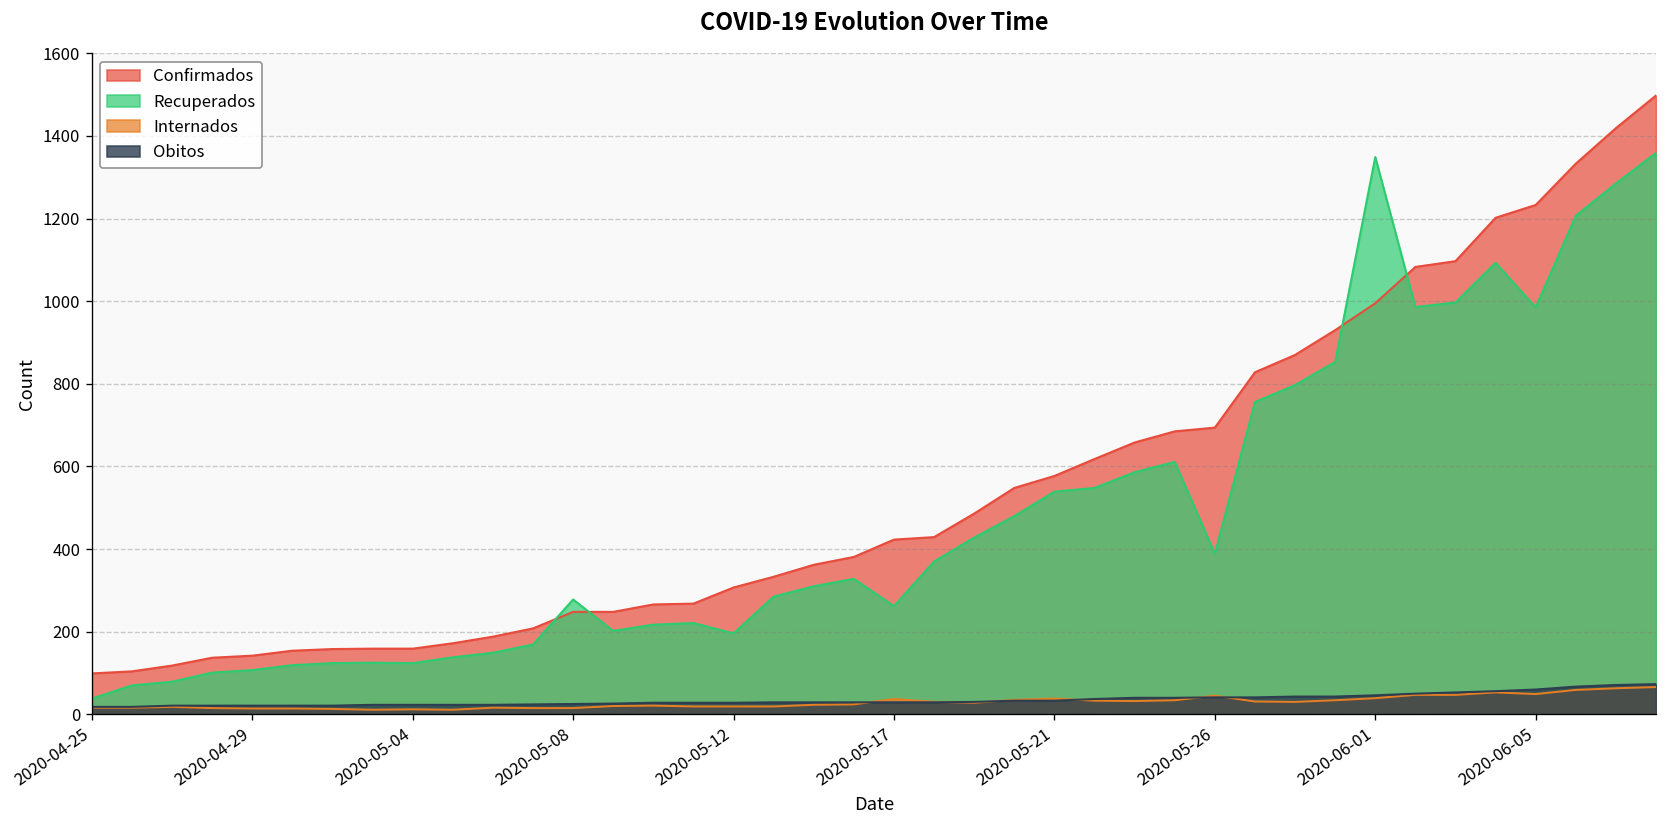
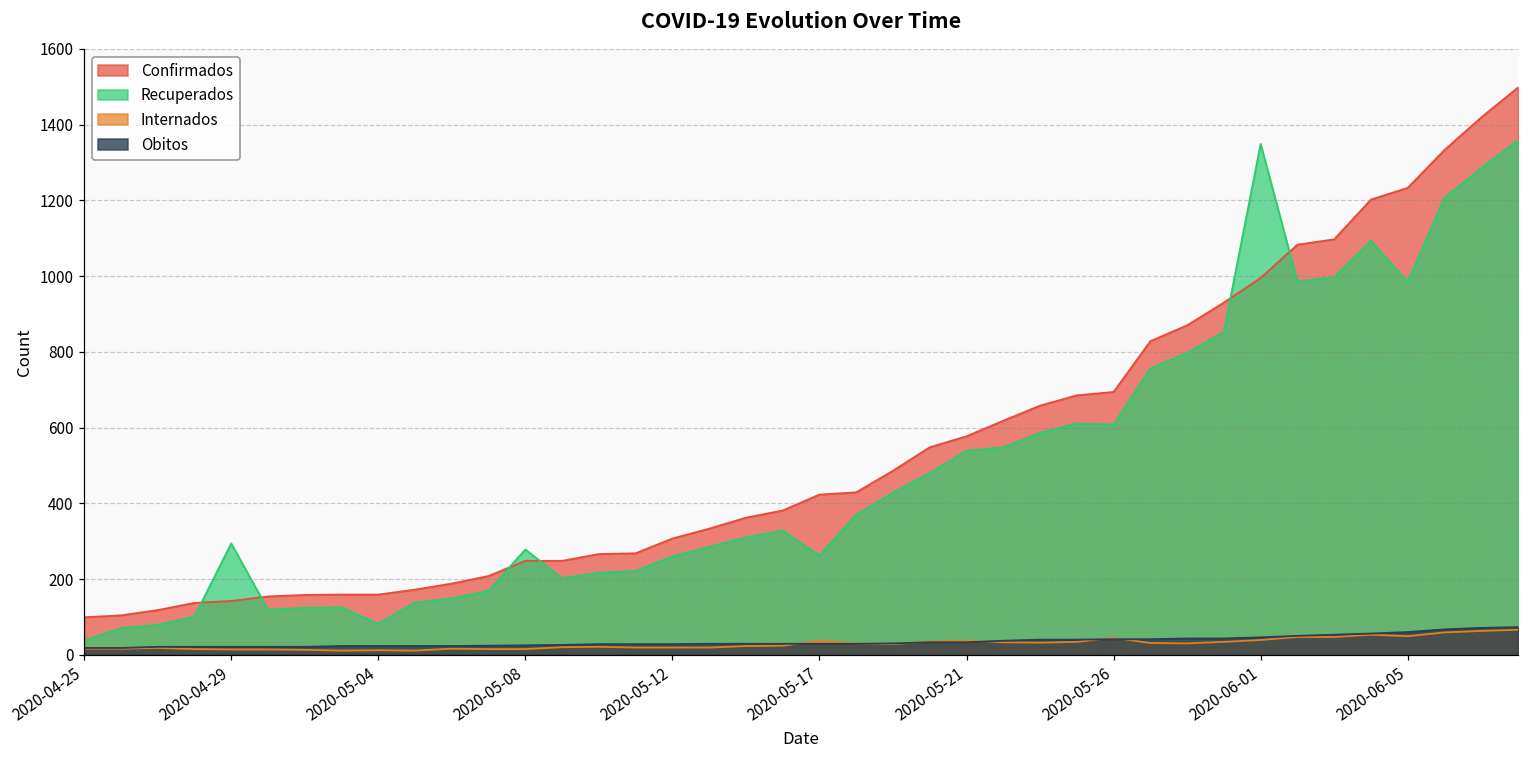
  {
    "Recuperados": {
      "2020-04-25": 40,
-     "2020-04-29": 110,
-     "2020-05-04": 120,
+     "2020-04-29": 290,
+     "2020-05-04": 80,
      "2020-05-08": 280,
-     "2020-05-12": 200,
+     "2020-05-12": 260,
      "2020-05-17": 260,
      "2020-05-21": 540,
-     "2020-05-26": 390,
+     "2020-05-26": 610,
      "2020-06-01": 1350,
      "2020-06-05": 990
    },
    "Obitos": {
      "2020-05-04": 20,
      "2020-05-08": 30,
      "2020-05-12": 30,
      "2020-05-17": 30,
      "2020-06-05": 60
    }
  }
